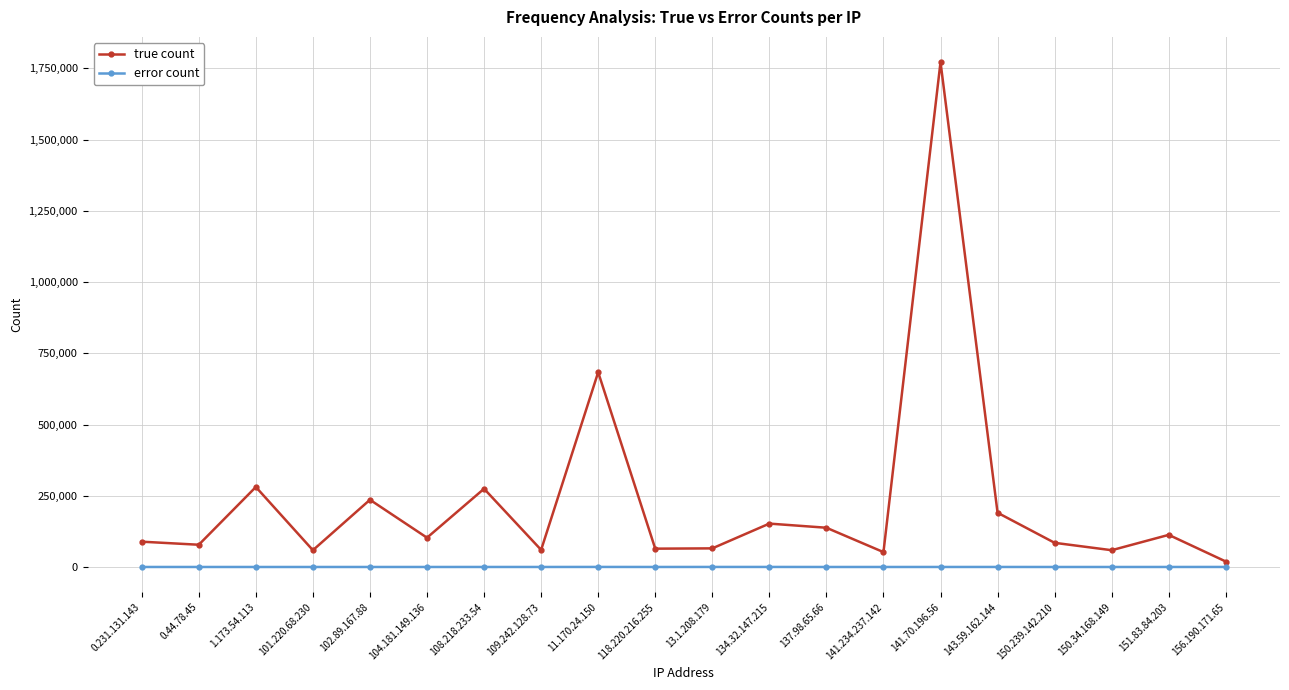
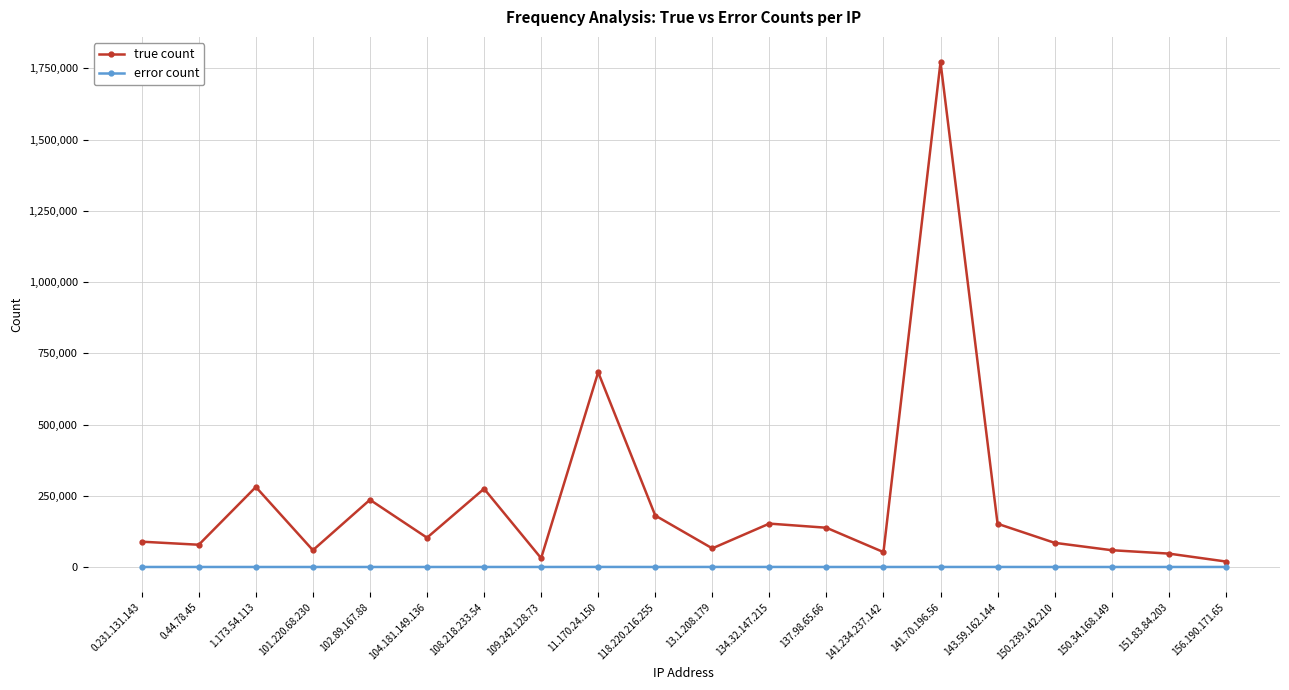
  {
    "true count": {
      "0.231.131.143": "90,000",
      "0.44.78.45": "80,000",
      "1.173.54.113": "280,000",
      "101.220.68.230": "60,000",
      "102.89.167.88": "240,000",
      "104.181.149.136": "100,000",
      "108.218.233.54": "270,000",
-     "109.242.128.73": "60,000",
+     "109.242.128.73": "30,000",
      "11.170.24.150": "680,000",
-     "118.220.216.255": "60,000",
+     "118.220.216.255": "180,000",
      "13.1.208.179": "70,000",
      "134.32.147.215": "150,000",
      "137.98.65.66": "140,000",
      "141.234.237.142": "50,000",
      "141.70.196.56": "1,770,000",
-     "143.59.162.144": "190,000",
+     "143.59.162.144": "150,000",
      "150.239.142.210": "80,000",
      "150.34.168.149": "60,000",
-     "151.83.84.203": "110,000",
+     "151.83.84.203": "50,000",
      "156.190.171.65": "20,000"
    },
    "error count": {
      "0.231.131.143": "0",
      "0.44.78.45": "0",
      "1.173.54.113": "0",
      "101.220.68.230": "0",
      "102.89.167.88": "0",
      "104.181.149.136": "0",
      "108.218.233.54": "0",
      "109.242.128.73": "0",
      "11.170.24.150": "0",
      "118.220.216.255": "0",
      "13.1.208.179": "0",
      "134.32.147.215": "0",
      "137.98.65.66": "0",
      "141.234.237.142": "0",
      "141.70.196.56": "0",
      "143.59.162.144": "0",
      "150.239.142.210": "0",
      "150.34.168.149": "0",
      "151.83.84.203": "0",
      "156.190.171.65": "0"
    }
  }
